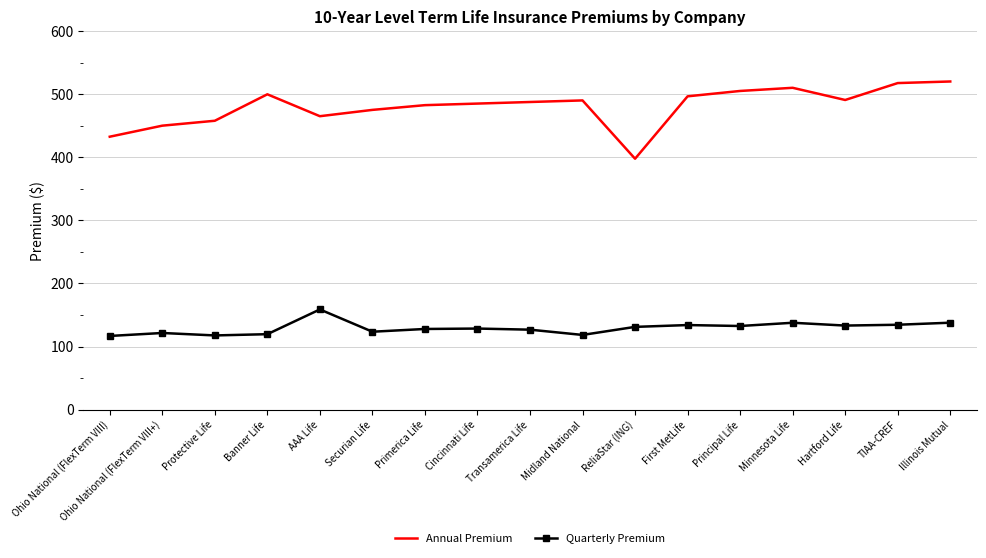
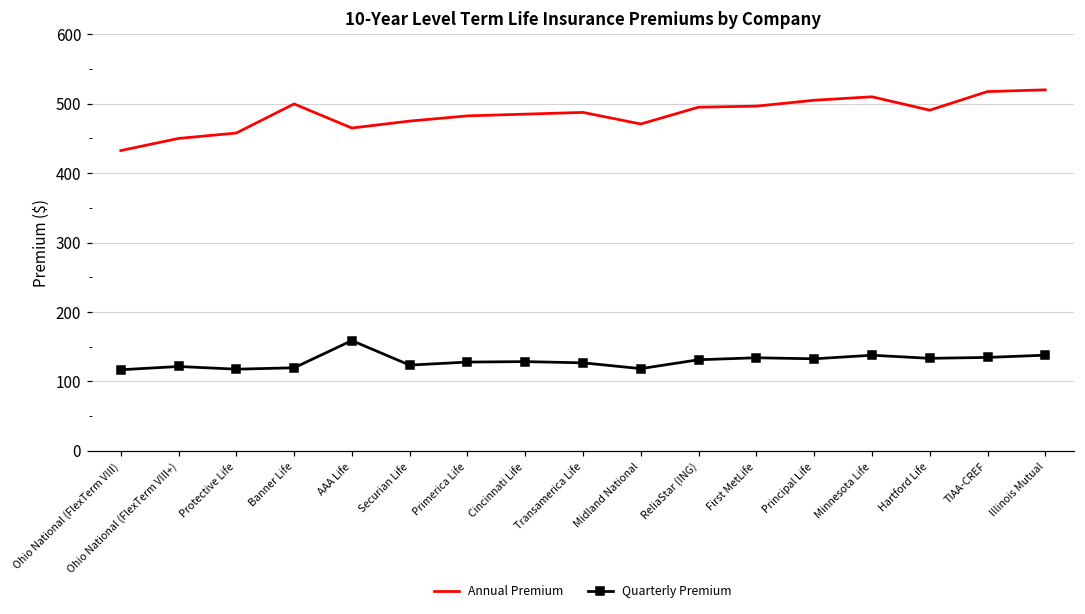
  {
    "Annual Premium": {
      "Ohio National (FlexTerm VIII)": 430,
      "Ohio National (FlexTerm VIII+)": 450,
      "Protective Life": 460,
      "Banner Life": 500,
      "AAA Life": 470,
      "Securian Life": 480,
      "Primerica Life": 480,
      "Cincinnati Life": 490,
      "Transamerica Life": 490,
-     "Midland National": 490,
-     "ReliaStar (ING)": 400,
+     "Midland National": 470,
+     "ReliaStar (ING)": 500,
      "First MetLife": 500,
      "Principal Life": 510,
      "Minnesota Life": 510,
      "Hartford Life": 490,
      "TIAA-CREF": 520,
      "Illinois Mutual": 520
    },
    "Quarterly Premium": {
      "Ohio National (FlexTerm VIII)": 120,
      "Ohio National (FlexTerm VIII+)": 120,
      "Protective Life": 120,
      "Banner Life": 120,
      "AAA Life": 160,
      "Securian Life": 120,
      "Primerica Life": 130,
      "Cincinnati Life": 130,
      "Transamerica Life": 130,
      "Midland National": 120,
      "ReliaStar (ING)": 130,
      "First MetLife": 130,
      "Principal Life": 130,
      "Minnesota Life": 140,
      "Hartford Life": 130,
      "TIAA-CREF": 130,
      "Illinois Mutual": 140
    }
  }
